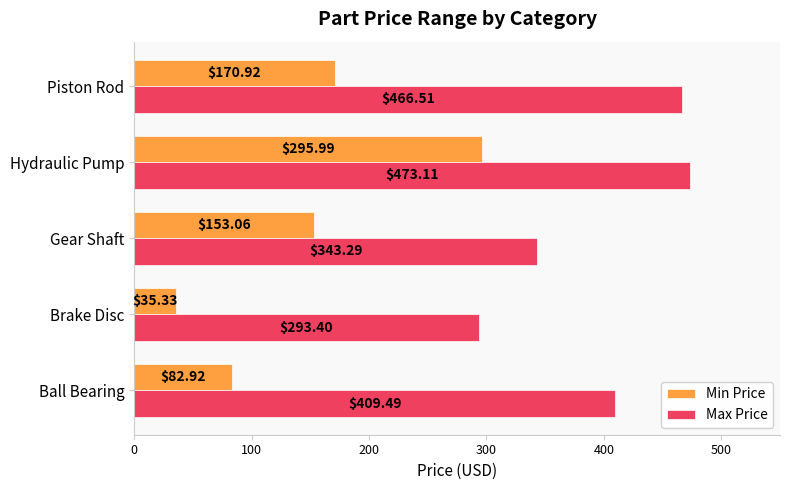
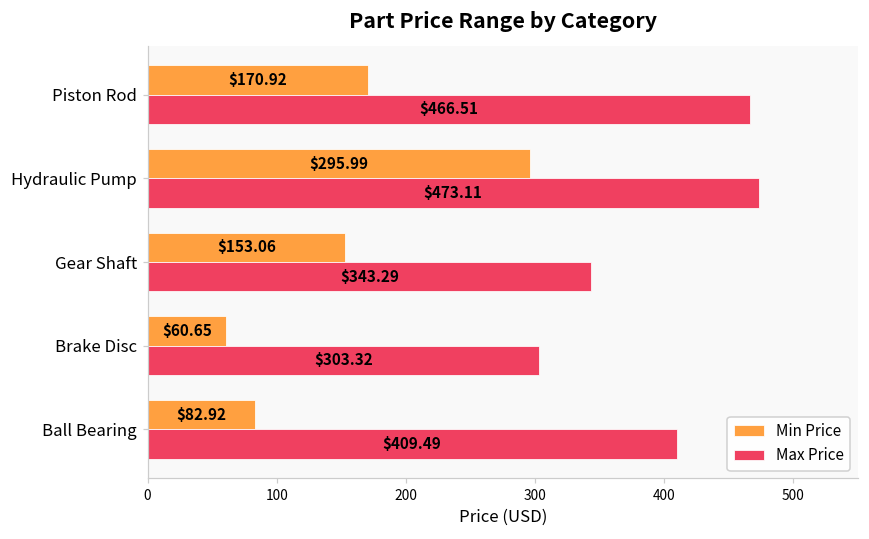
  {
    "Min Price": {
      "Piston Rod": "$170.92",
      "Hydraulic Pump": "$295.99",
      "Gear Shaft": "$153.06",
-     "Brake Disc": "$35.33",
+     "Brake Disc": "$60.65",
      "Ball Bearing": "$82.92"
    },
    "Max Price": {
      "Piston Rod": "$466.51",
      "Hydraulic Pump": "$473.11",
      "Gear Shaft": "$343.29",
-     "Brake Disc": "$293.40",
+     "Brake Disc": "$303.32",
      "Ball Bearing": "$409.49"
    }
  }
